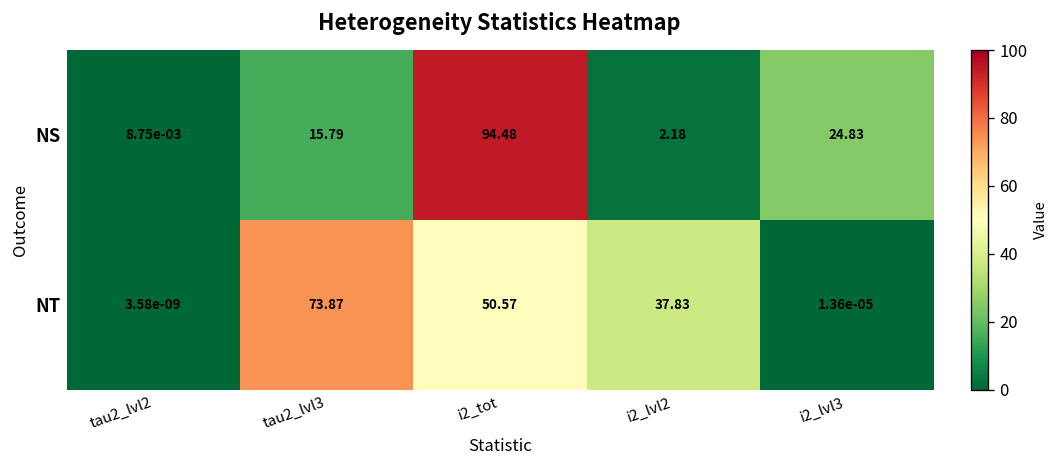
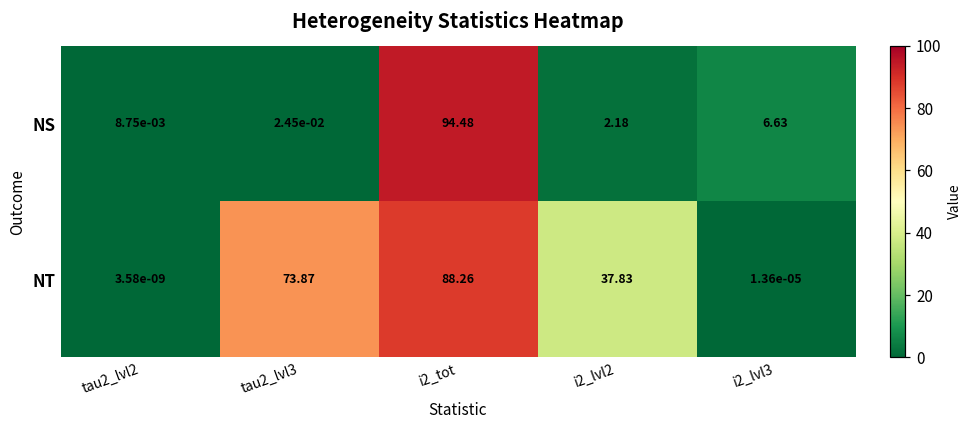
  {
    "NS": {
      "tau2_lvl2": "8.75e-03",
-     "tau2_lvl3": "15.79",
+     "tau2_lvl3": "2.45e-02",
      "i2_tot": "94.48",
      "i2_lvl2": "2.18",
-     "i2_lvl3": "24.83"
+     "i2_lvl3": "6.63"
    },
    "NT": {
      "tau2_lvl2": "3.58e-09",
      "tau2_lvl3": "73.87",
-     "i2_tot": "50.57",
+     "i2_tot": "88.26",
      "i2_lvl2": "37.83",
      "i2_lvl3": "1.36e-05"
    }
  }
